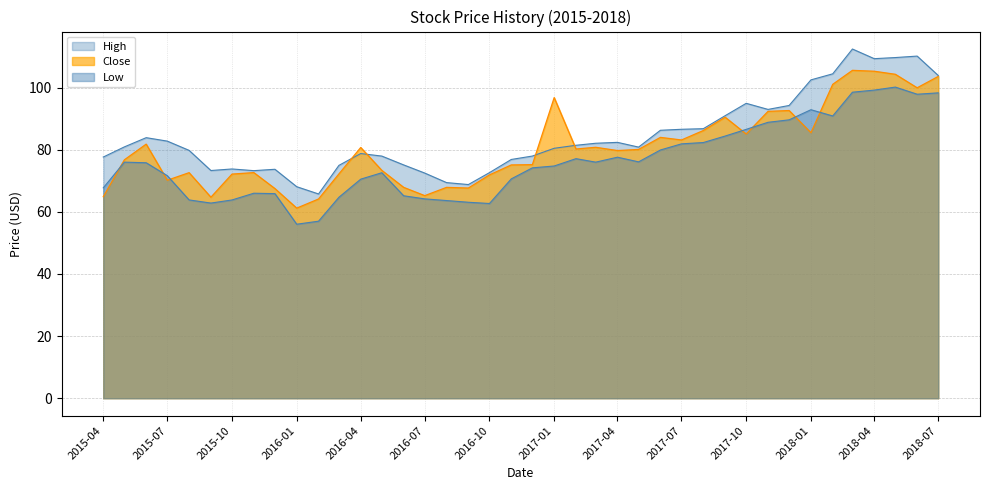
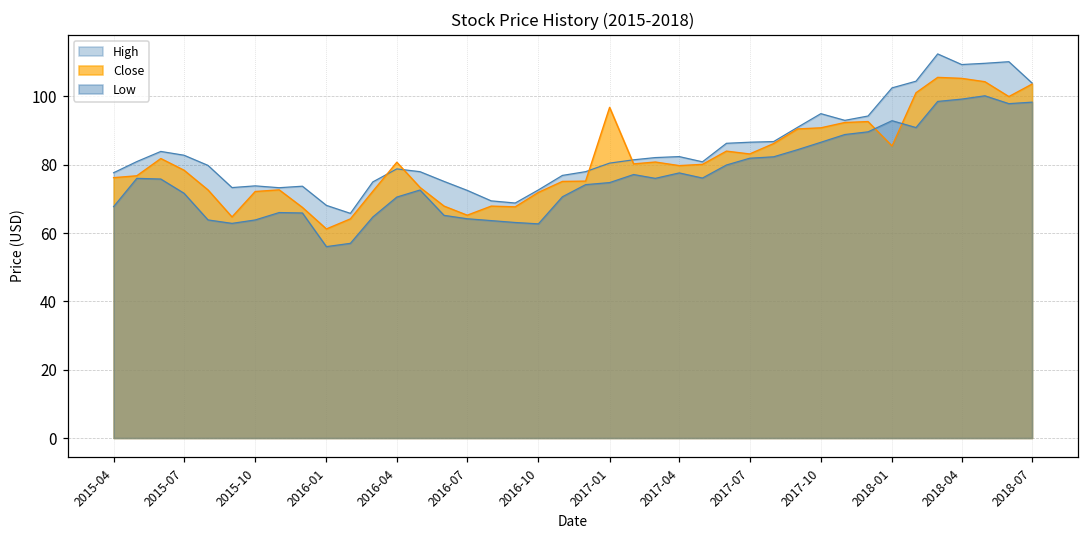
  {
    "Close": {
-     "2015-04": 65,
-     "2015-07": 70,
+     "2015-04": 76,
+     "2015-07": 78,
      "2015-10": 72,
      "2016-01": 61,
      "2016-04": 81,
      "2016-07": 65,
      "2017-01": 97,
      "2017-04": 80,
      "2017-07": 83,
-     "2017-10": 85,
+     "2017-10": 91,
      "2018-01": 86,
      "2018-04": 105
    }
  }
